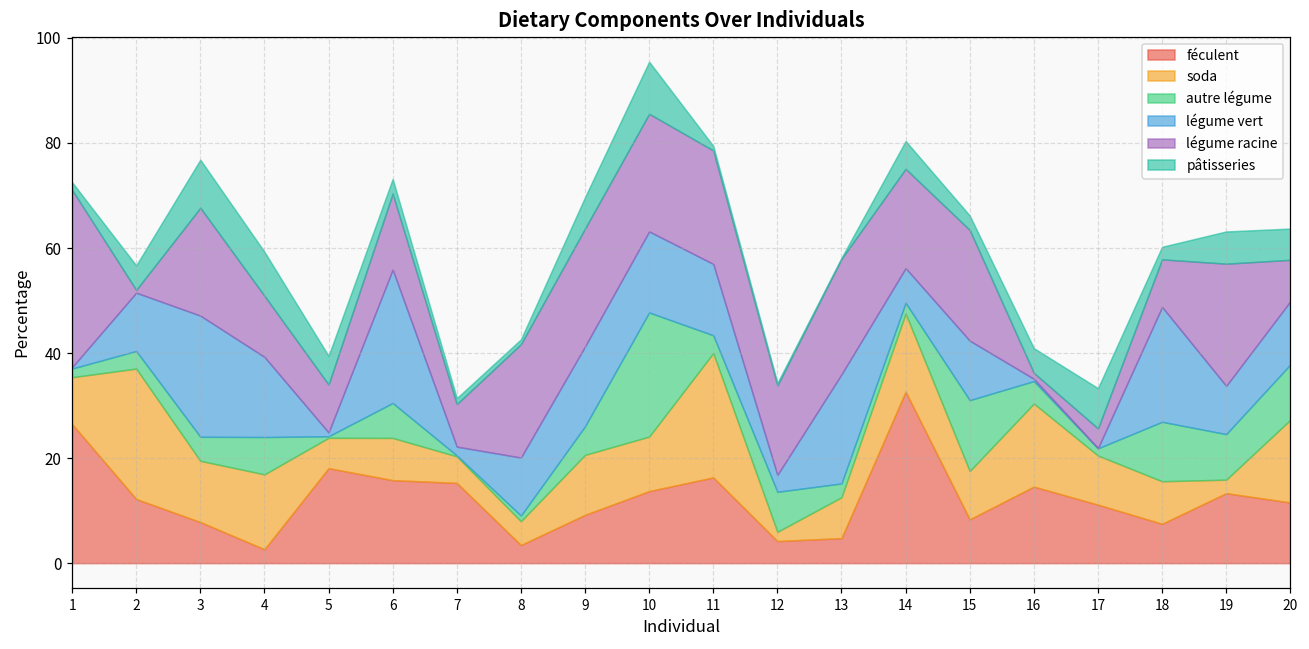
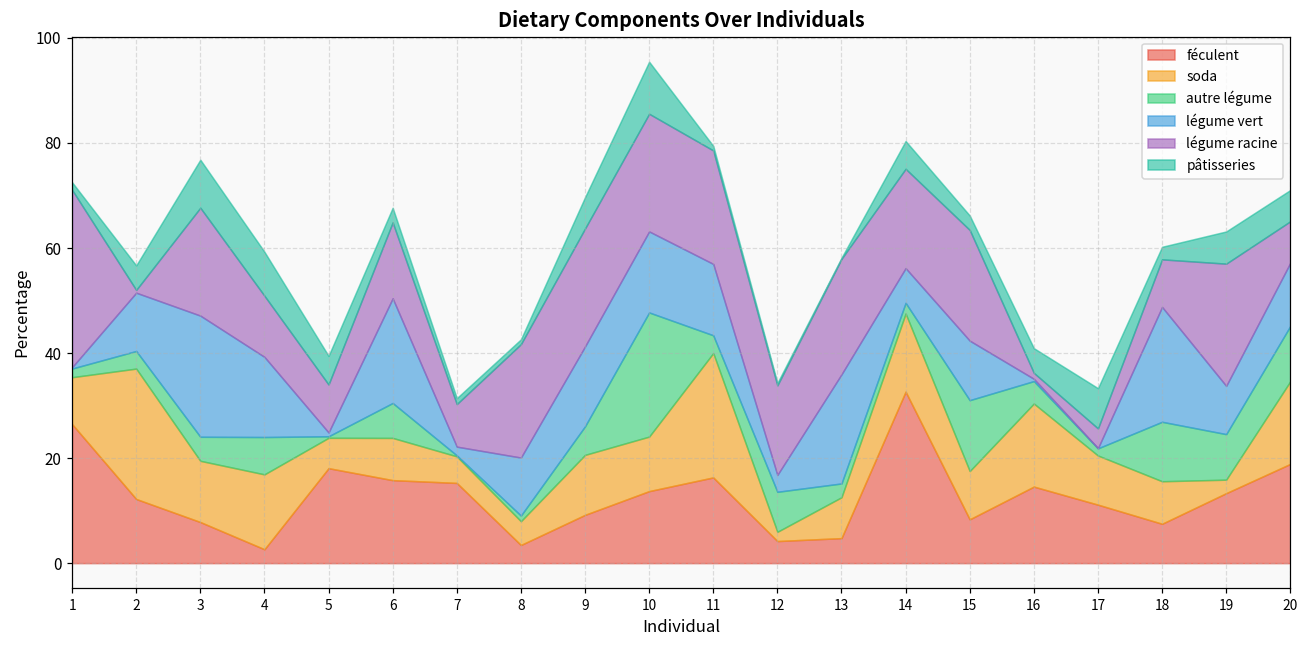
  {
    "féculent": {
      "1": 26,
      "2": 12,
      "3": 8,
      "4": 3,
      "5": 18,
      "6": 16,
      "7": 15,
      "8": 3,
      "9": 9,
      "10": 14,
      "11": 16,
      "12": 4,
      "13": 5,
      "14": 33,
      "15": 8,
      "16": 15,
      "17": 11,
      "18": 7,
      "19": 13,
-     "20": 12
+     "20": 19
    },
    "soda": {
      "1": 9,
      "2": 25,
      "3": 12,
      "4": 14,
      "6": 8,
      "8": 5,
      "9": 11,
      "10": 10,
      "11": 24,
      "12": 2,
      "13": 8,
      "14": 15,
      "15": 9,
      "16": 16,
      "17": 9,
      "18": 8,
      "19": 3,
      "20": 16
    },
    "légume vert": {
      "3": 23,
      "4": 15,
      "5": 1,
-     "6": 25,
+     "6": 20,
      "7": 2,
      "8": 11,
      "9": 15,
      "10": 15,
      "11": 14,
      "12": 3,
      "13": 21,
      "14": 7,
      "15": 11,
      "18": 22,
      "19": 9,
      "20": 12
    },
    "légume racine": {
      "1": 34,
      "3": 21,
      "4": 12,
      "5": 9,
      "6": 14,
      "7": 8,
      "8": 22,
      "9": 22,
      "10": 22,
      "11": 22,
      "14": 19,
      "15": 21,
      "16": 1,
      "17": 4,
      "18": 9,
      "19": 23,
      "20": 8
    }
  }
